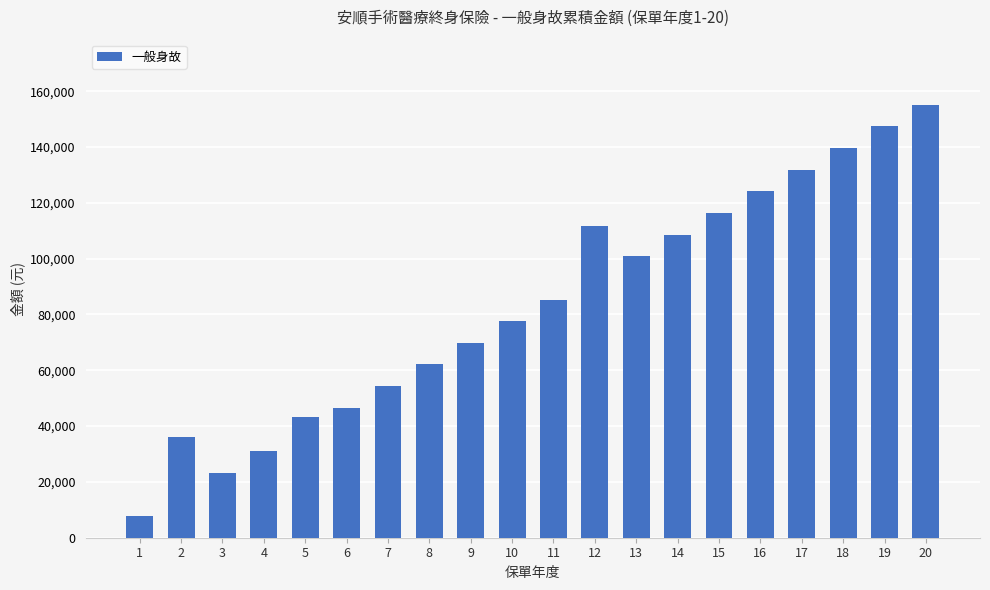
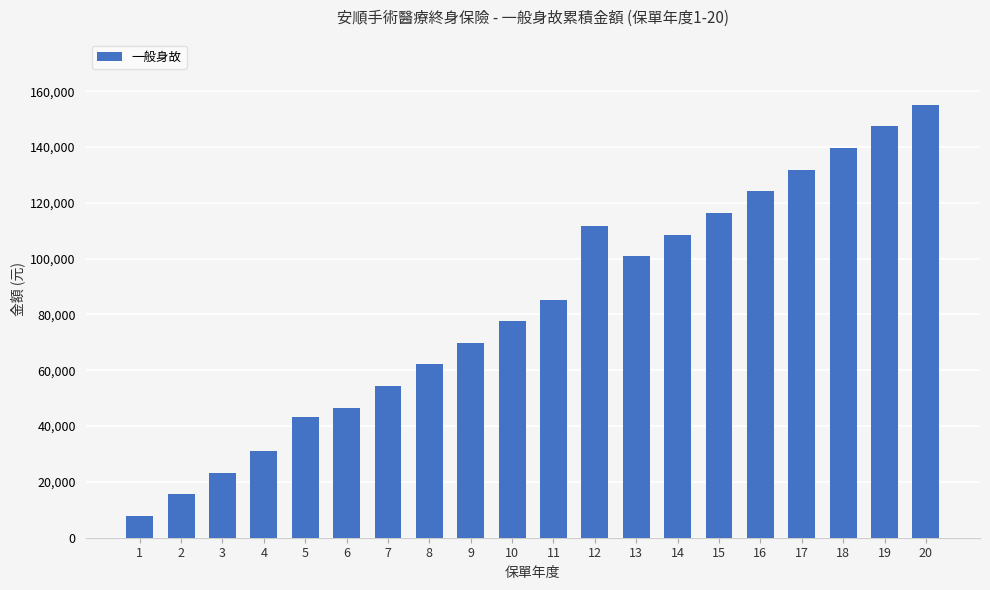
  {
    "1": "8,000",
-   "2": "36,000",
+   "2": "16,000",
    "3": "23,000",
    "4": "31,000",
    "5": "43,000",
    "6": "47,000",
    "7": "54,000",
    "8": "62,000",
    "9": "70,000",
    "10": "78,000",
    "11": "85,000",
    "12": "112,000",
    "13": "101,000",
    "14": "109,000",
    "15": "116,000",
    "16": "124,000",
    "17": "132,000",
    "18": "140,000",
    "19": "147,000",
    "20": "155,000"
  }
